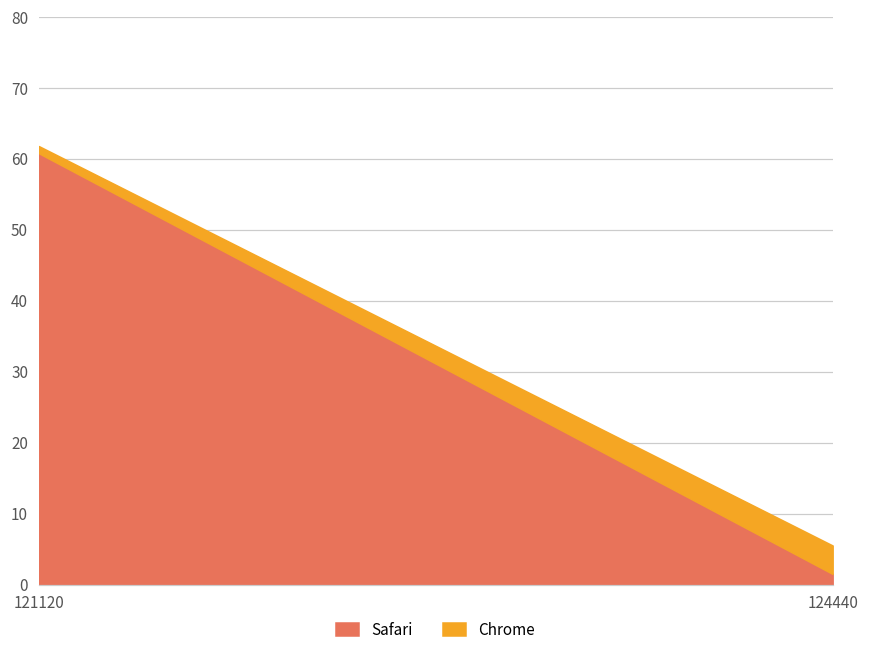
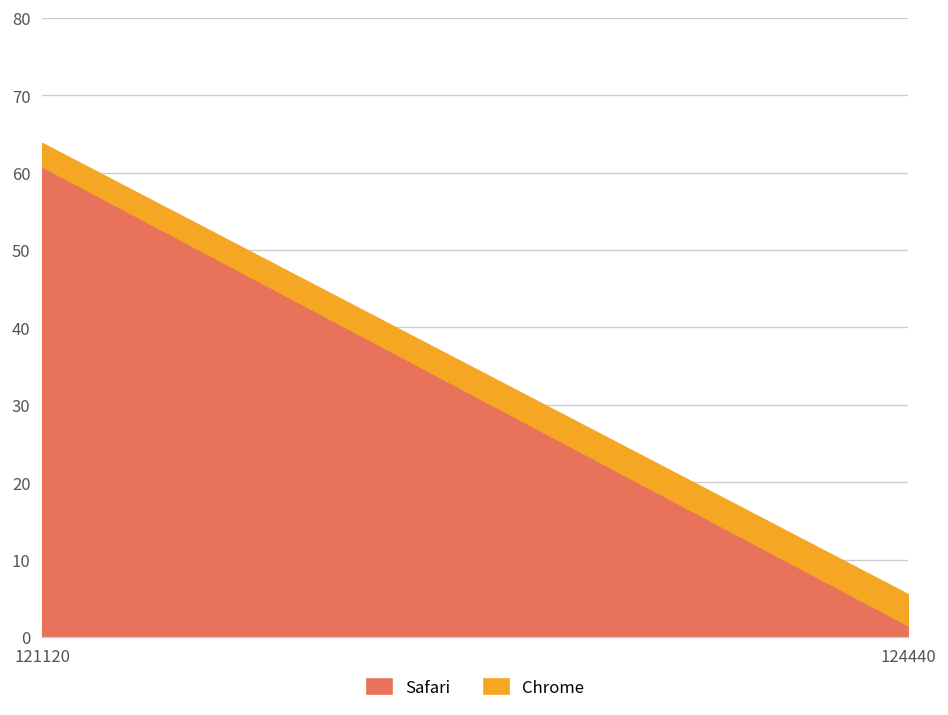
  {
    "Chrome": {
-     "121120": 1,
+     "121120": 3,
      "124440": 4
    }
  }
